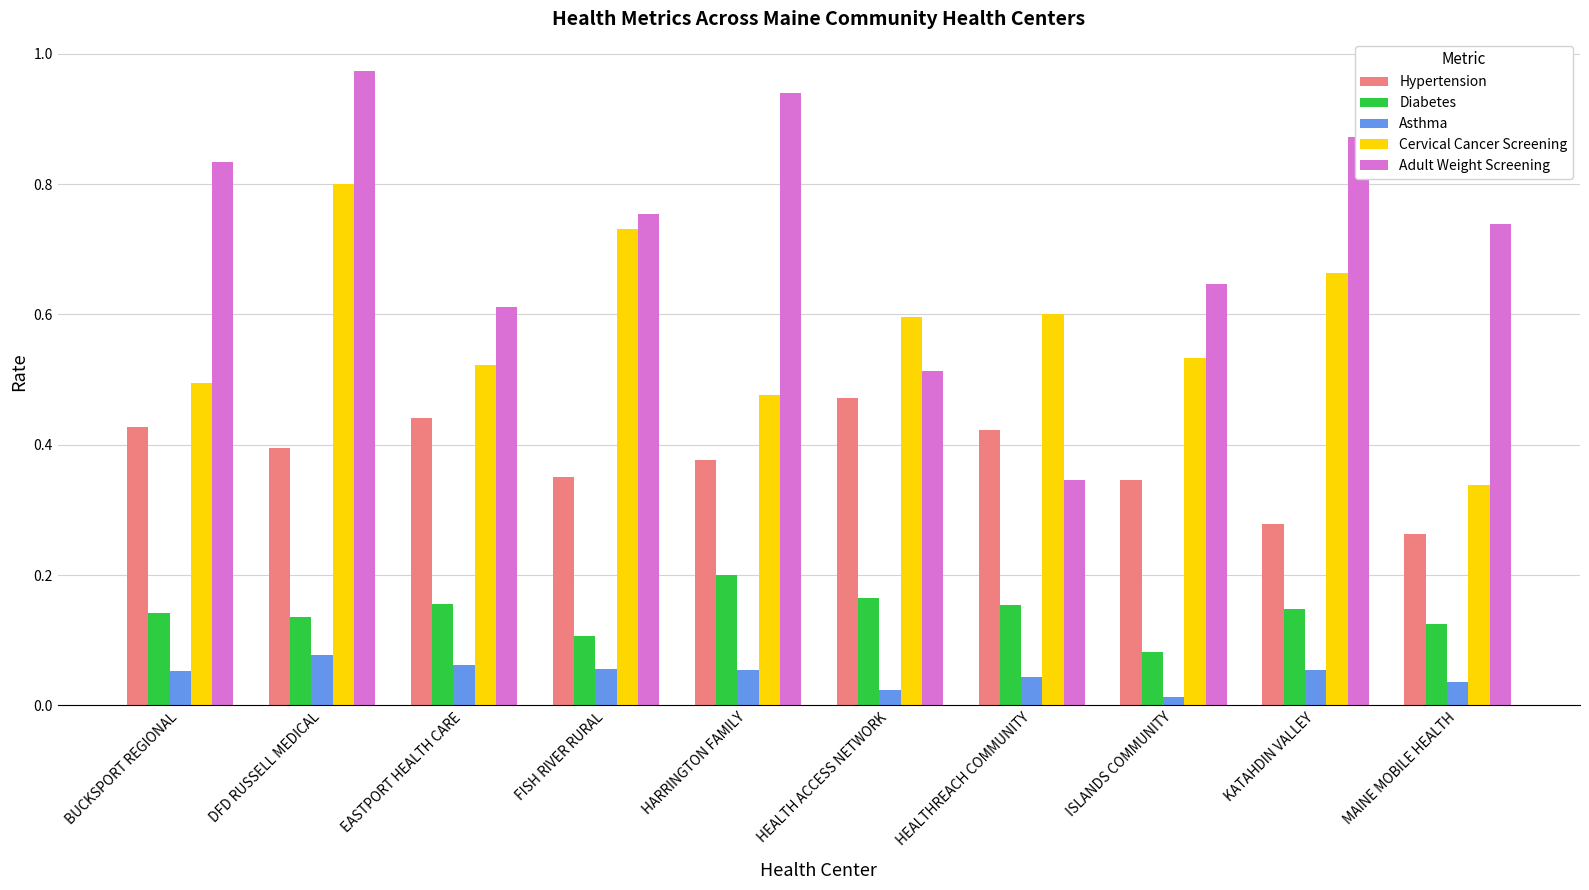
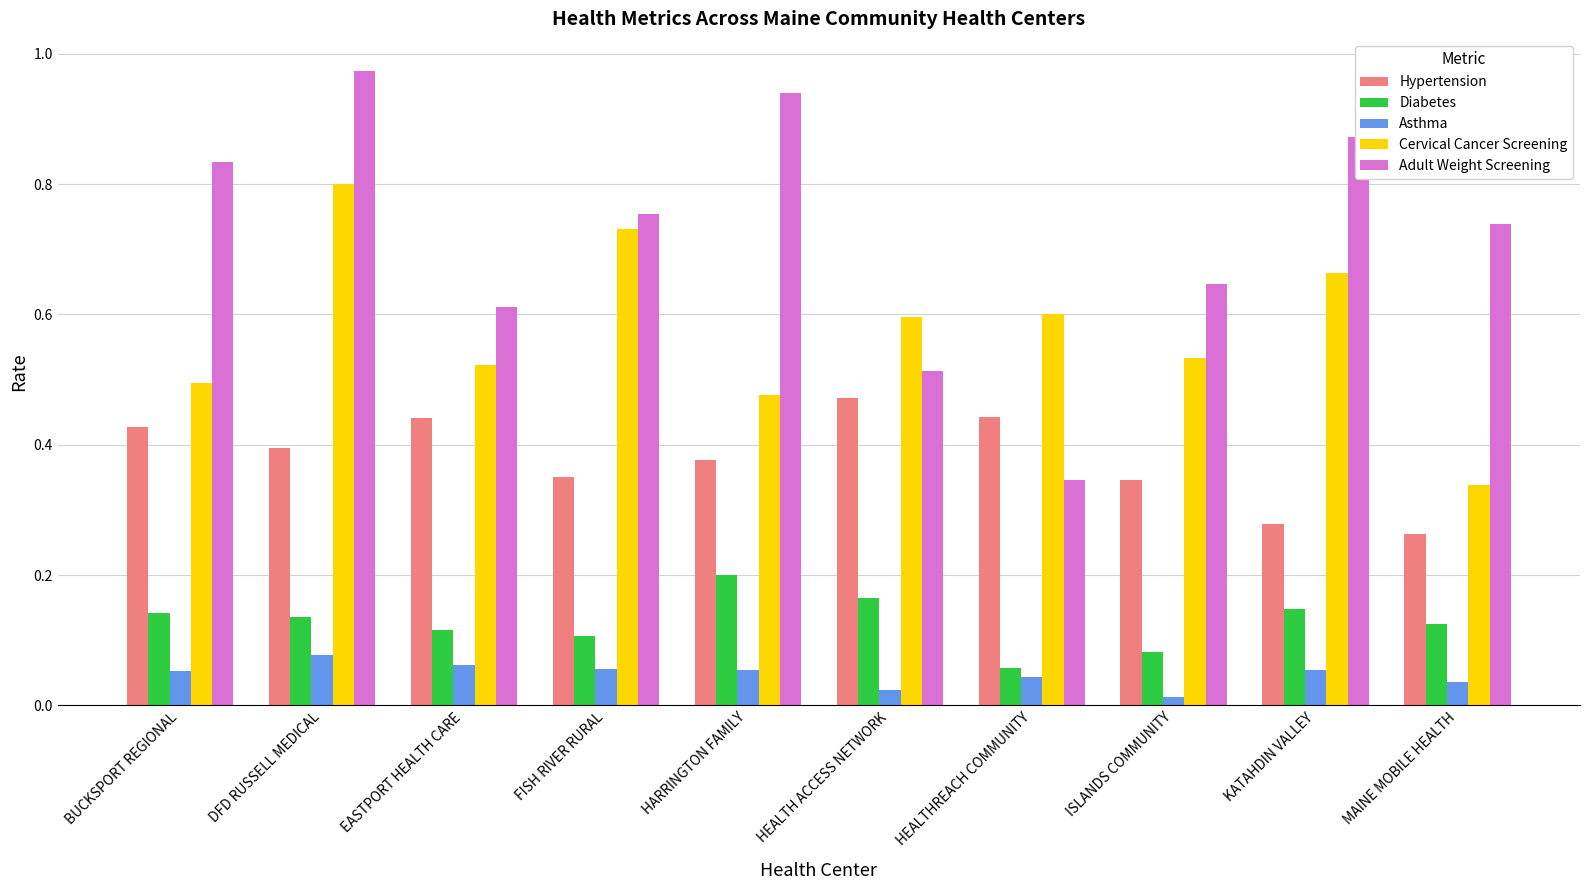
  {
    "Hypertension": {
      "BUCKSPORT REGIONAL": 0.43,
      "DFD RUSSELL MEDICAL": 0.39,
      "EASTPORT HEALTH CARE": 0.44,
      "FISH RIVER RURAL": 0.35,
      "HARRINGTON FAMILY": 0.38,
      "HEALTH ACCESS NETWORK": 0.47,
-     "HEALTHREACH COMMUNITY": 0.42,
+     "HEALTHREACH COMMUNITY": 0.44,
      "ISLANDS COMMUNITY": 0.35,
      "KATAHDIN VALLEY": 0.28,
      "MAINE MOBILE HEALTH": 0.26
    },
    "Diabetes": {
      "BUCKSPORT REGIONAL": 0.14,
      "DFD RUSSELL MEDICAL": 0.14,
-     "EASTPORT HEALTH CARE": 0.16,
+     "EASTPORT HEALTH CARE": 0.12,
      "FISH RIVER RURAL": 0.11,
      "HARRINGTON FAMILY": 0.20,
      "HEALTH ACCESS NETWORK": 0.16,
-     "HEALTHREACH COMMUNITY": 0.15,
+     "HEALTHREACH COMMUNITY": 0.06,
      "ISLANDS COMMUNITY": 0.08,
      "KATAHDIN VALLEY": 0.15,
      "MAINE MOBILE HEALTH": 0.13
    },
    "Asthma": {
      "BUCKSPORT REGIONAL": 0.05,
      "DFD RUSSELL MEDICAL": 0.08,
      "EASTPORT HEALTH CARE": 0.06,
      "FISH RIVER RURAL": 0.06,
      "HARRINGTON FAMILY": 0.05,
      "HEALTH ACCESS NETWORK": 0.02,
      "HEALTHREACH COMMUNITY": 0.04,
      "ISLANDS COMMUNITY": 0.01,
      "KATAHDIN VALLEY": 0.06,
      "MAINE MOBILE HEALTH": 0.04
    },
    "Cervical Cancer Screening": {
      "BUCKSPORT REGIONAL": 0.49,
      "DFD RUSSELL MEDICAL": 0.80,
      "EASTPORT HEALTH CARE": 0.52,
      "FISH RIVER RURAL": 0.73,
      "HARRINGTON FAMILY": 0.48,
      "HEALTH ACCESS NETWORK": 0.60,
      "HEALTHREACH COMMUNITY": 0.60,
      "ISLANDS COMMUNITY": 0.53,
      "KATAHDIN VALLEY": 0.66,
      "MAINE MOBILE HEALTH": 0.34
    },
    "Adult Weight Screening": {
      "BUCKSPORT REGIONAL": 0.83,
      "DFD RUSSELL MEDICAL": 0.97,
      "EASTPORT HEALTH CARE": 0.61,
      "FISH RIVER RURAL": 0.75,
      "HARRINGTON FAMILY": 0.94,
      "HEALTH ACCESS NETWORK": 0.51,
      "HEALTHREACH COMMUNITY": 0.35,
      "ISLANDS COMMUNITY": 0.65,
      "MAINE MOBILE HEALTH": 0.74
    }
  }
